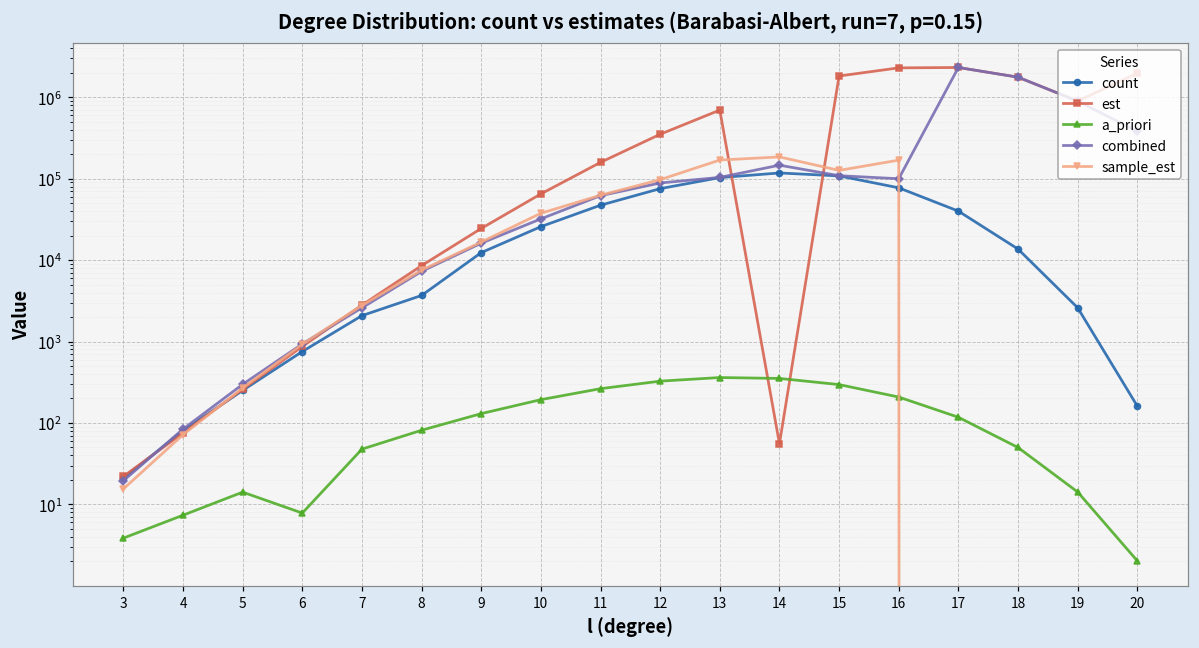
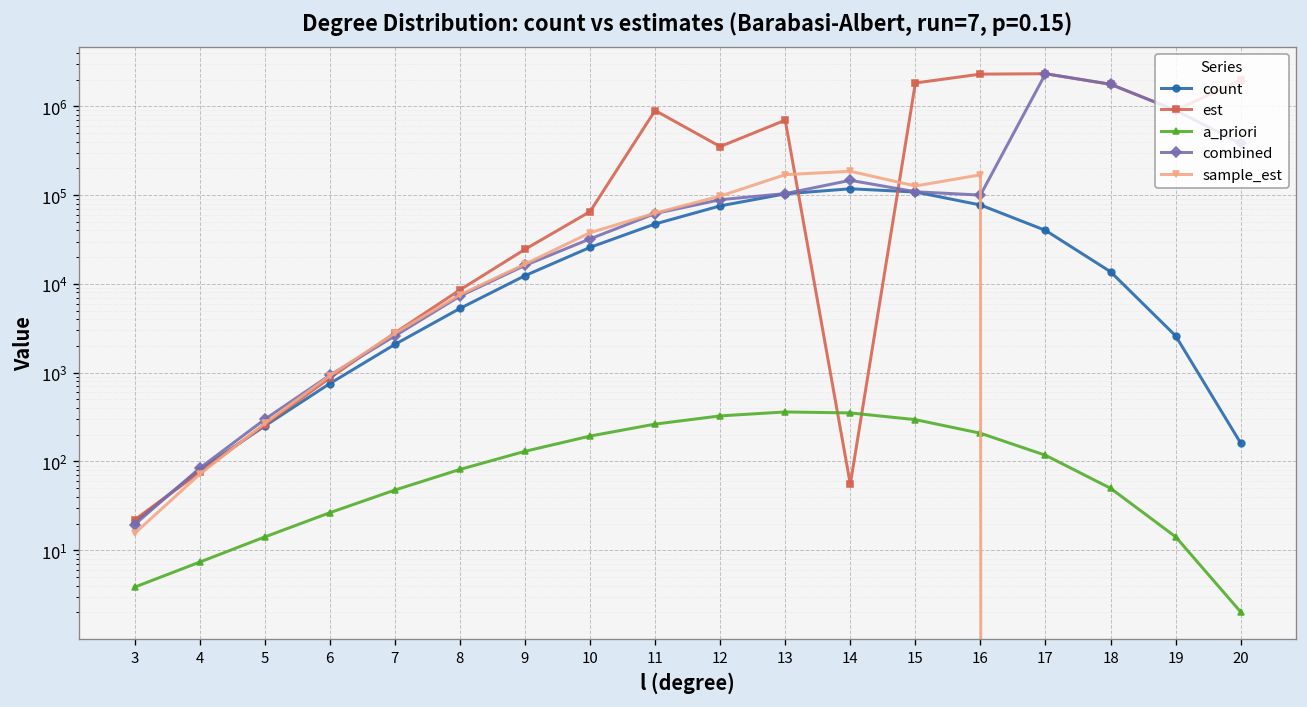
  {
    "count": {
      "6": 800,
      "7": 2100,
-     "8": 4000,
+     "8": 5000,
      "9": 12000,
      "10": 26000,
      "11": 50000,
      "12": 80000,
      "14": 120000,
      "16": 80000,
      "17": 40000,
      "18": 14000,
      "19": 2600,
      "20": 160
    },
    "est": {
      "8": 9000,
      "9": 24000,
      "10": 70000,
-     "11": 160000,
+     "11": 900000,
      "12": 400000,
      "13": 700000,
      "14": 60,
      "15": 1800000,
      "16": 2300000
    },
    "a_priori": {
      "3": 4,
      "4": 7,
      "5": 14,
-     "6": 8,
+     "6": 26,
      "7": 50,
      "8": 80,
      "9": 130,
      "10": 190,
      "11": 260,
      "12": 300,
      "13": 400,
      "14": 400,
      "15": 300,
      "16": 210,
      "17": 120,
      "18": 50,
      "19": 14,
      "20": 2
    },
    "combined": {
      "5": 300,
      "10": 32000,
      "12": 90000,
      "14": 150000,
      "16": 100000
    },
    "sample_est": {
      "3": 15,
      "10": 40000,
      "12": 100000,
      "13": 170000,
      "14": 190000,
      "15": 130000,
      "16": 170000
    }
  }
